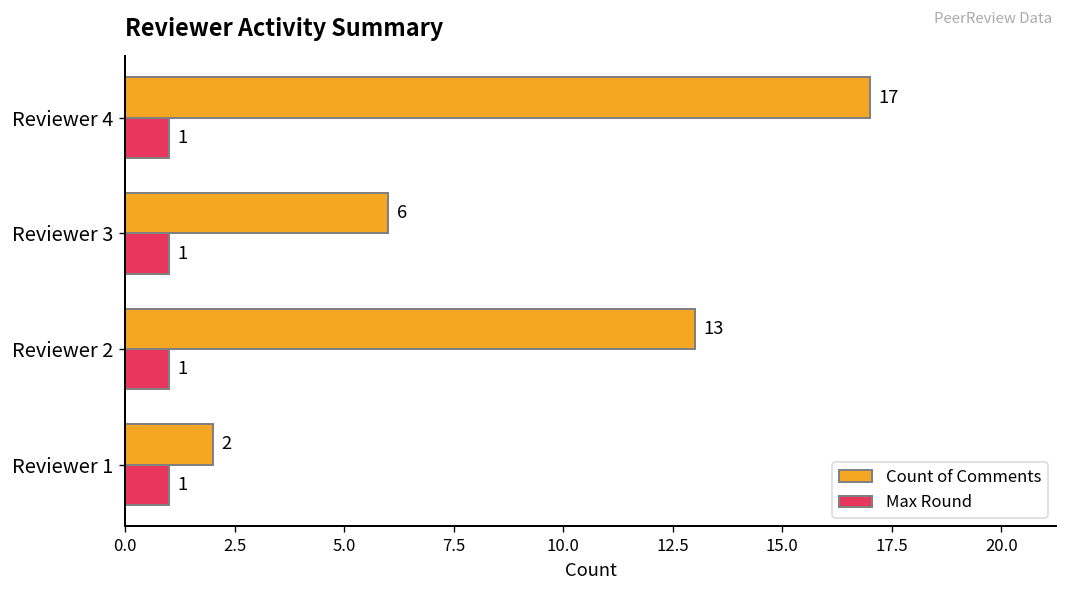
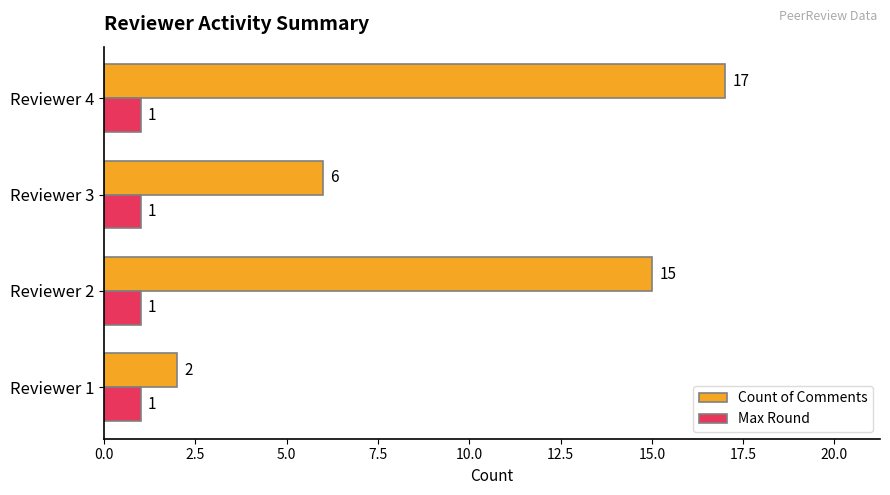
  {
    "Count of Comments": {
      "Reviewer 4": 17,
      "Reviewer 3": 6,
-     "Reviewer 2": 13,
+     "Reviewer 2": 15,
      "Reviewer 1": 2
    },
    "Max Round": {
      "Reviewer 4": 1,
      "Reviewer 3": 1,
      "Reviewer 2": 1,
      "Reviewer 1": 1
    }
  }
